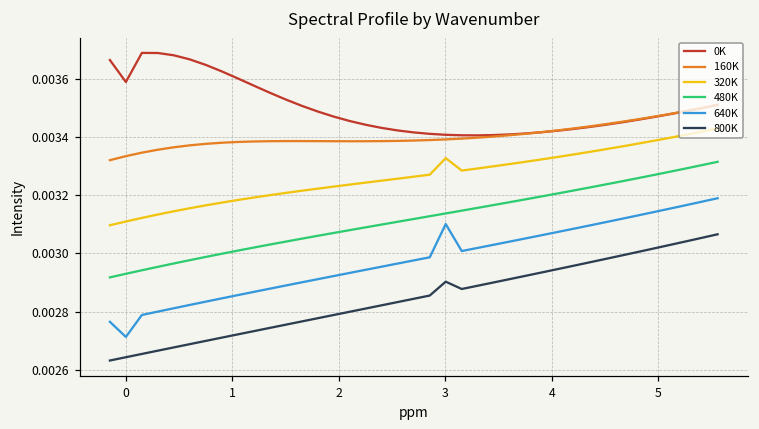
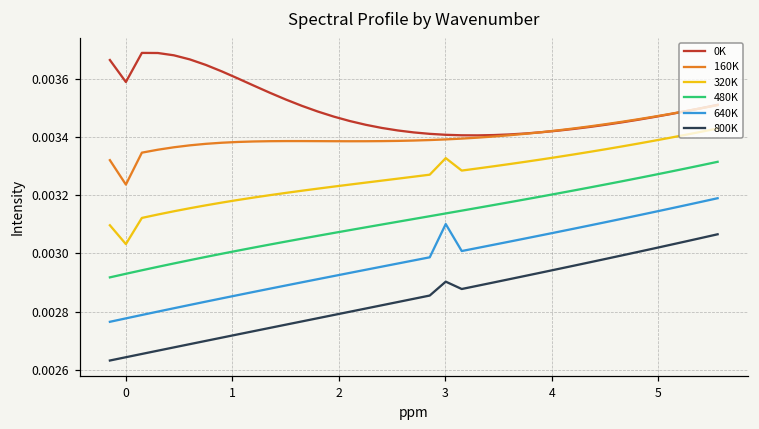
  {
    "0K": {
      "0": 0.00359,
      "3": 0.00341
    },
    "160K": {
-     "0": 0.00333,
+     "0": 0.00324,
      "3": 0.00339
    },
    "320K": {
-     "0": 0.00311,
+     "0": 0.00303,
      "3": 0.00333
    },
    "480K": {
      "0": 0.00293,
      "3": 0.00314
    },
    "640K": {
-     "0": 0.00271,
+     "0": 0.00278,
      "3": 0.00310
    },
    "800K": {
      "0": 0.00264,
      "3": 0.00290
    }
  }
